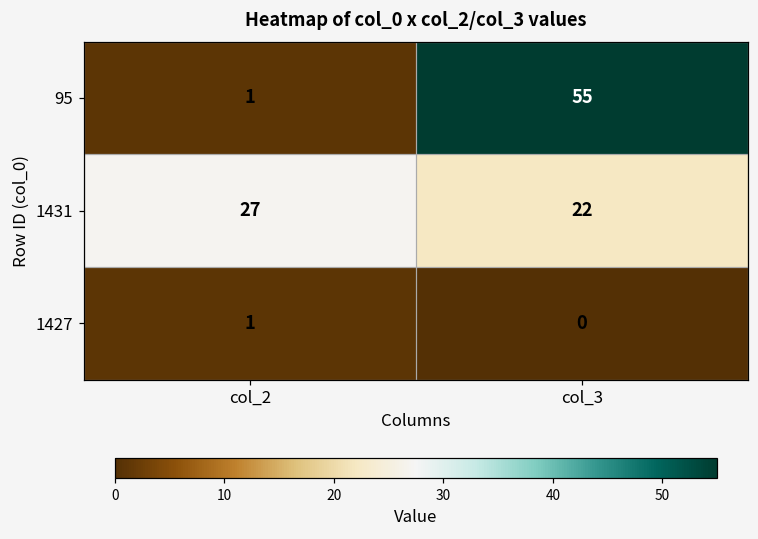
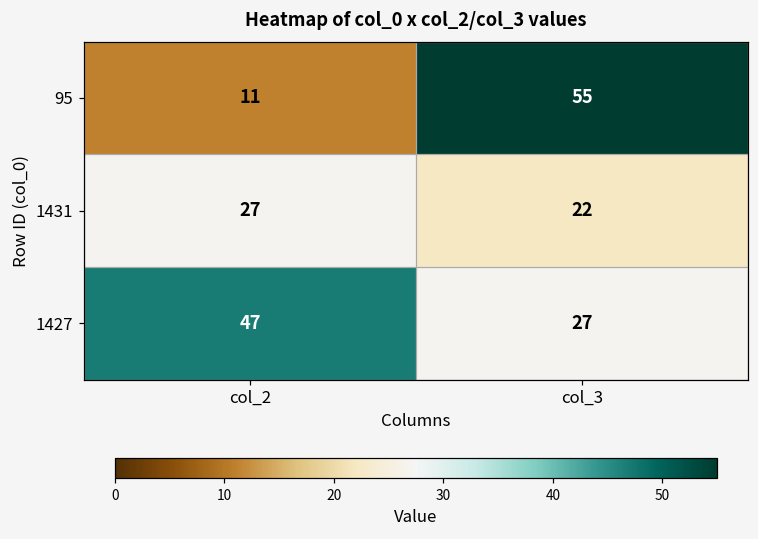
  {
    "95": {
-     "col_2": 1,
+     "col_2": 11,
      "col_3": 55
    },
    "1431": {
      "col_2": 27,
      "col_3": 22
    },
    "1427": {
-     "col_2": 1,
-     "col_3": 0
+     "col_2": 47,
+     "col_3": 27
    }
  }
